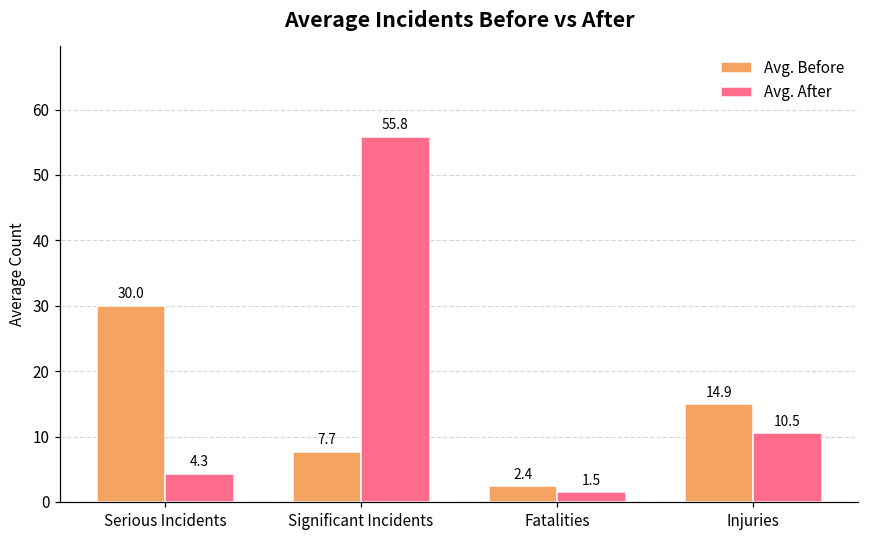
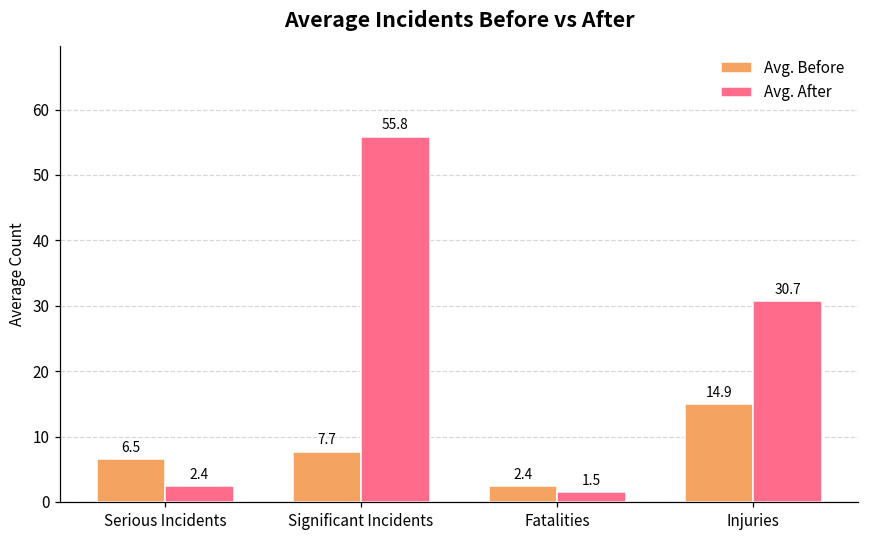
  {
    "Avg. Before": {
-     "Serious Incidents": 30.0,
+     "Serious Incidents": 6.5,
      "Significant Incidents": 7.7,
      "Fatalities": 2.4,
      "Injuries": 14.9
    },
    "Avg. After": {
-     "Serious Incidents": 4.3,
+     "Serious Incidents": 2.4,
      "Significant Incidents": 55.8,
      "Fatalities": 1.5,
-     "Injuries": 10.5
+     "Injuries": 30.7
    }
  }
